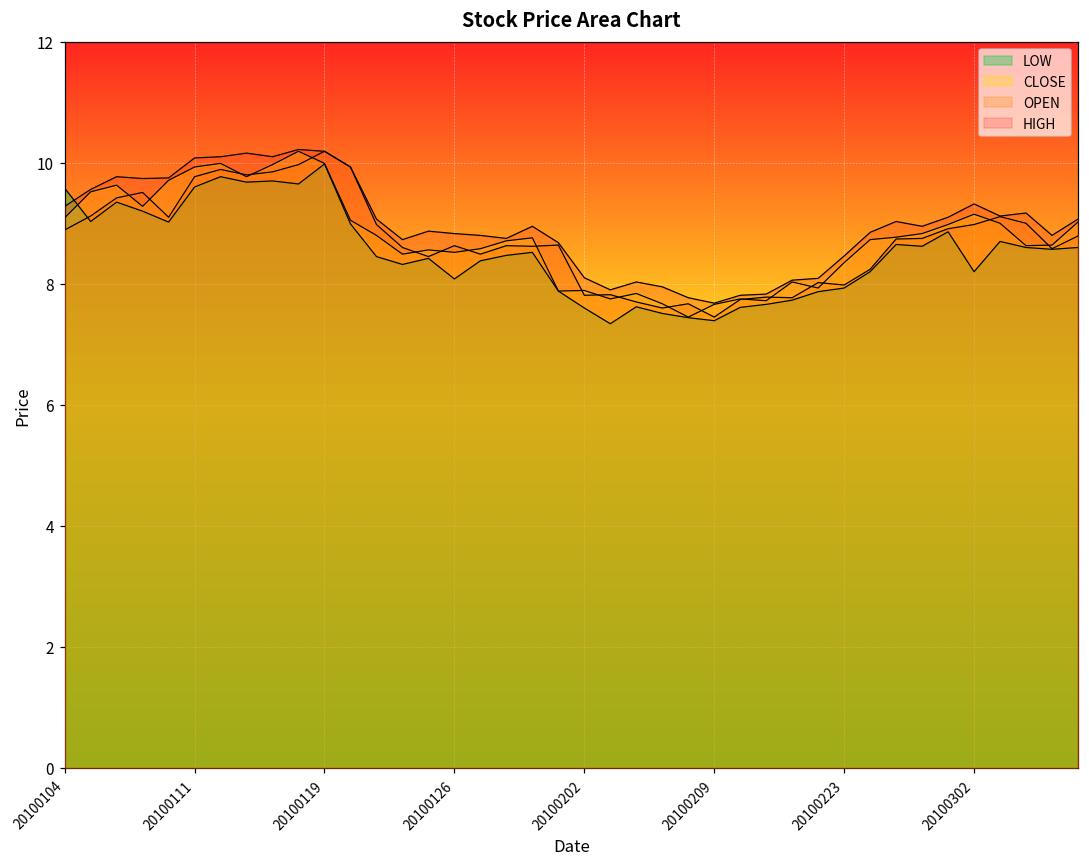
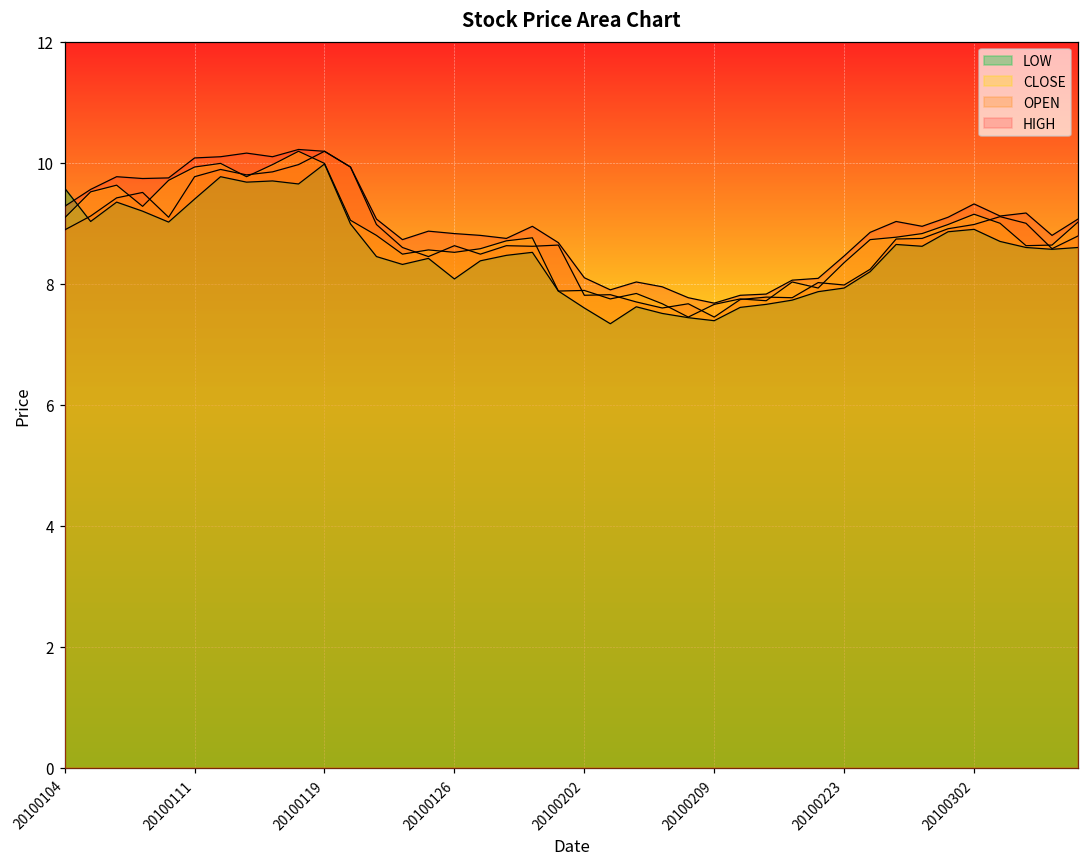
  {
    "LOW": {
      "20100104": 9.6,
-     "20100111": 9.6,
+     "20100111": 9.4,
      "20100126": 8.1,
      "20100202": 7.6,
      "20100209": 7.4,
      "20100223": 7.9,
-     "20100302": 8.2
+     "20100302": 8.9
    }
  }
